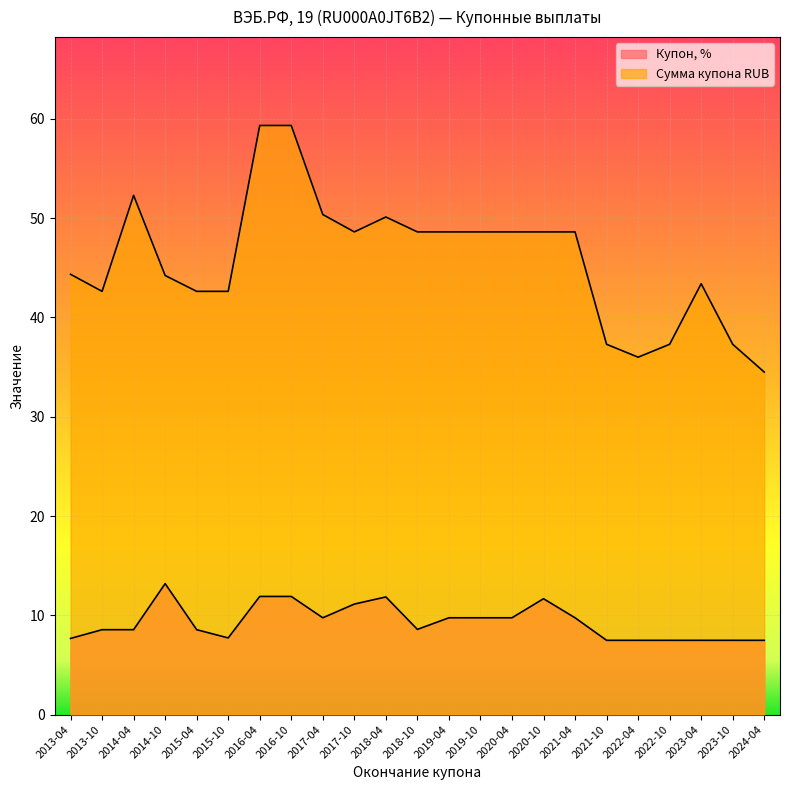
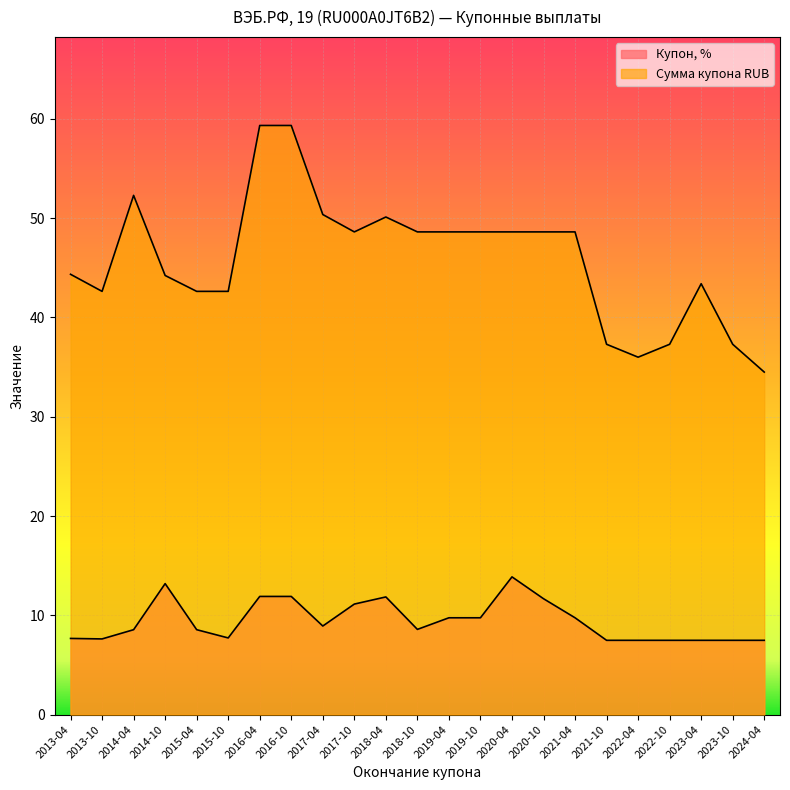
  {
    "Купон, %": {
      "2013-04": 8,
-     "2013-10": 9,
+     "2013-10": 8,
      "2014-04": 9,
      "2014-10": 13,
      "2015-04": 9,
      "2015-10": 8,
      "2016-04": 12,
      "2016-10": 12,
-     "2017-04": 10,
+     "2017-04": 9,
      "2017-10": 11,
      "2018-04": 12,
      "2018-10": 9,
      "2019-04": 10,
      "2019-10": 10,
-     "2020-04": 10,
+     "2020-04": 14,
      "2020-10": 12,
      "2021-04": 10,
      "2021-10": 7,
      "2022-04": 7,
      "2022-10": 7,
      "2023-04": 7,
      "2023-10": 7,
      "2024-04": 7
    },
    "Сумма купона RUB": {
      "2013-04": 44,
      "2013-10": 43,
      "2014-04": 52,
      "2014-10": 44,
      "2015-04": 43,
      "2015-10": 43,
      "2016-04": 59,
      "2016-10": 59,
      "2017-04": 50,
      "2017-10": 49,
      "2018-04": 50,
      "2018-10": 49,
      "2019-04": 49,
      "2019-10": 49,
      "2020-04": 49,
      "2020-10": 49,
      "2021-04": 49,
      "2021-10": 37,
      "2022-04": 36,
      "2022-10": 37,
      "2023-04": 43,
      "2023-10": 37,
      "2024-04": 35
    }
  }
